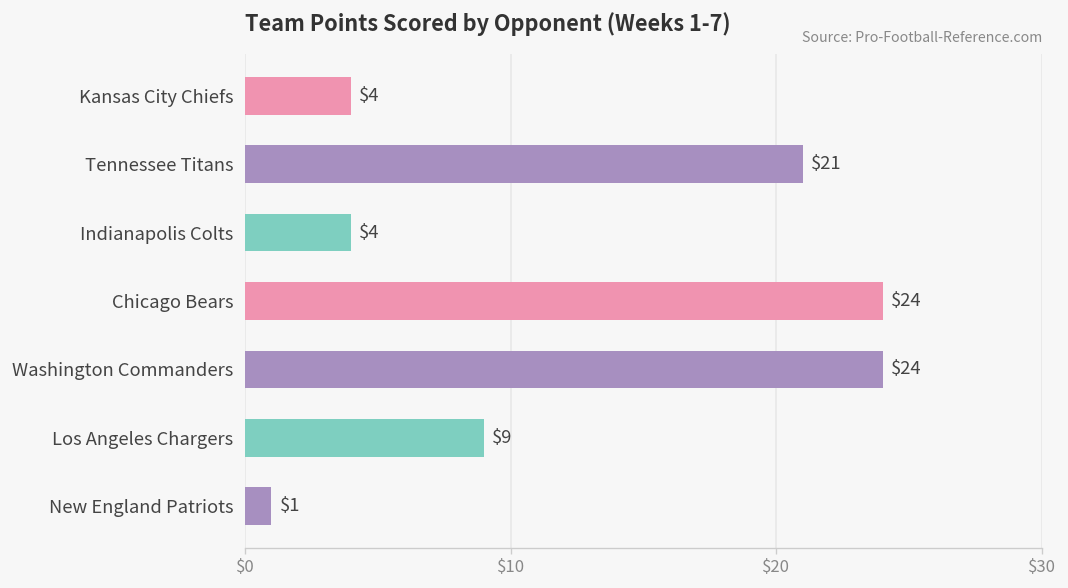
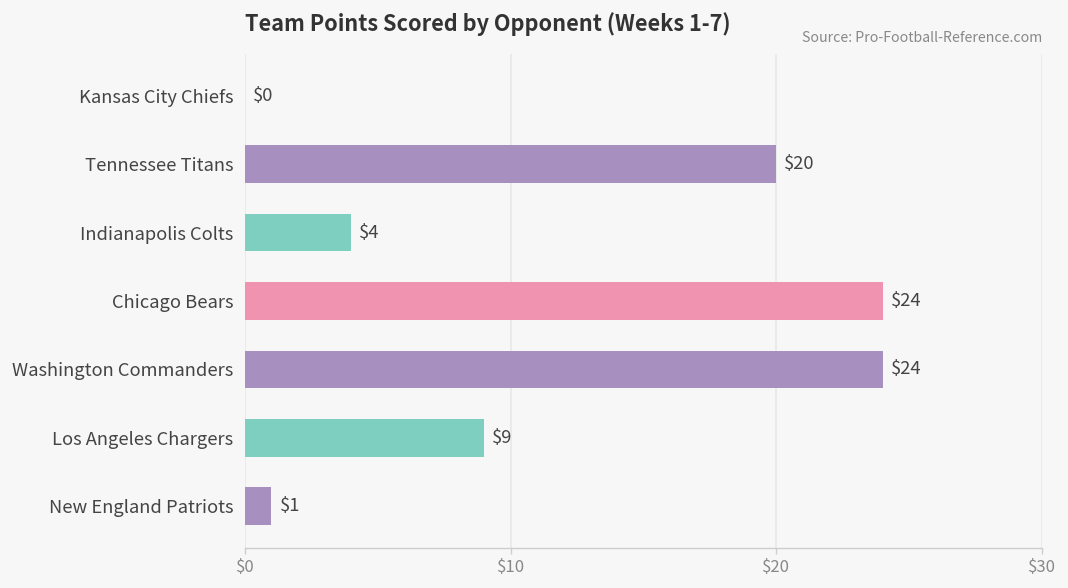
  {
-   "Kansas City Chiefs": "$4",
-   "Tennessee Titans": "$21",
+   "Kansas City Chiefs": "$0",
+   "Tennessee Titans": "$20",
    "Indianapolis Colts": "$4",
    "Chicago Bears": "$24",
    "Washington Commanders": "$24",
    "Los Angeles Chargers": "$9",
    "New England Patriots": "$1"
  }
